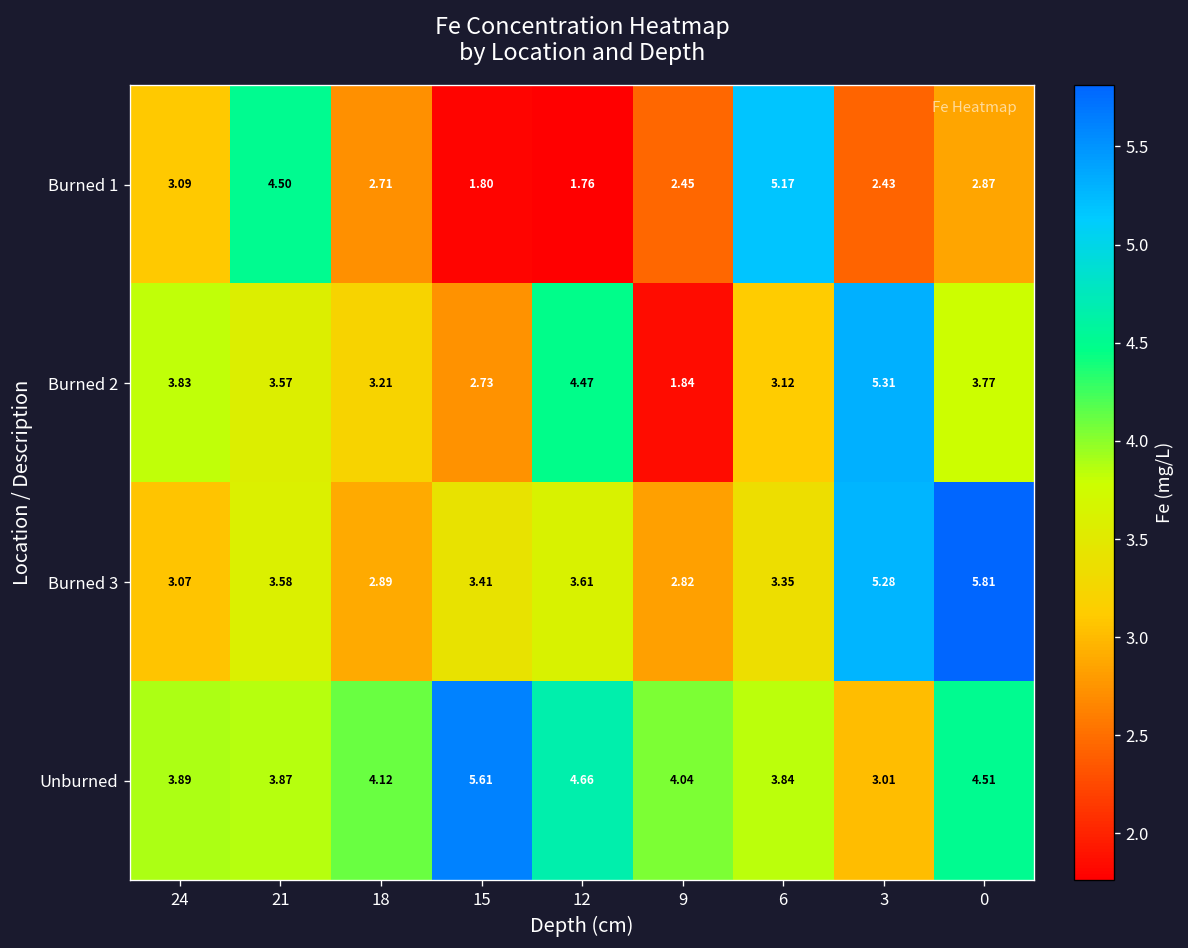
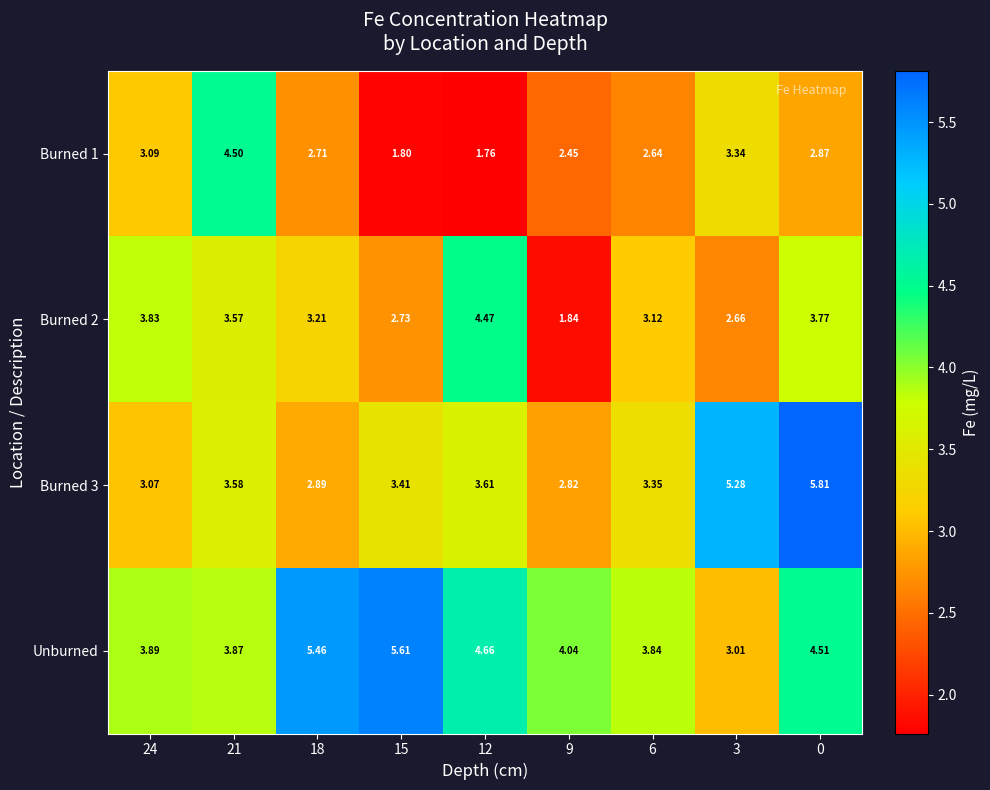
  {
    "Burned 1": {
      "24": 3.09,
      "21": 4.50,
      "18": 2.71,
      "15": 1.80,
      "12": 1.76,
      "9": 2.45,
-     "6": 5.17,
-     "3": 2.43
+     "6": 2.64,
+     "3": 3.34
    },
    "Burned 2": {
      "24": 3.83,
      "21": 3.57,
      "18": 3.21,
      "15": 2.73,
      "12": 4.47,
      "9": 1.84,
      "6": 3.12,
-     "3": 5.31,
+     "3": 2.66,
      "0": 3.77
    },
    "Burned 3": {
      "24": 3.07,
      "21": 3.58,
      "18": 2.89,
      "15": 3.41,
      "12": 3.61,
      "9": 2.82,
      "6": 3.35,
      "3": 5.28,
      "0": 5.81
    },
    "Unburned": {
      "24": 3.89,
      "21": 3.87,
-     "18": 4.12,
+     "18": 5.46,
      "15": 5.61,
      "12": 4.66,
      "9": 4.04,
      "6": 3.84,
      "3": 3.01,
      "0": 4.51
    }
  }
